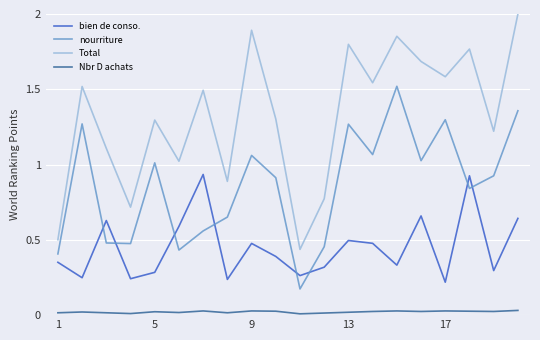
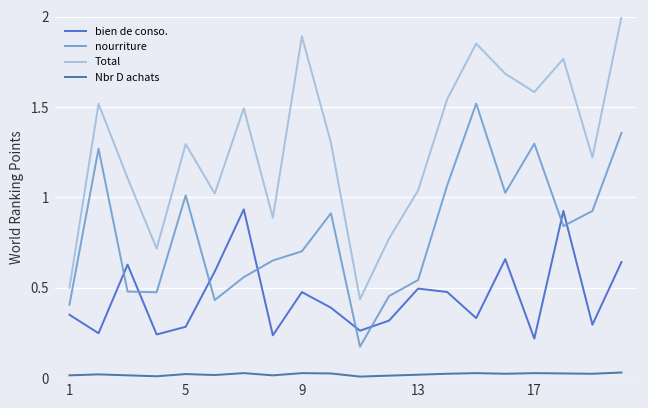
  {
    "nourriture": {
      "1": 0.41,
      "5": 1.01,
-     "9": 1.06,
-     "13": 1.27,
+     "9": 0.70,
+     "13": 0.54,
      "17": 1.30
    },
    "Total": {
      "1": 0.50,
      "5": 1.30,
      "9": 1.89,
-     "13": 1.80,
+     "13": 1.04,
      "17": 1.58
    }
  }
